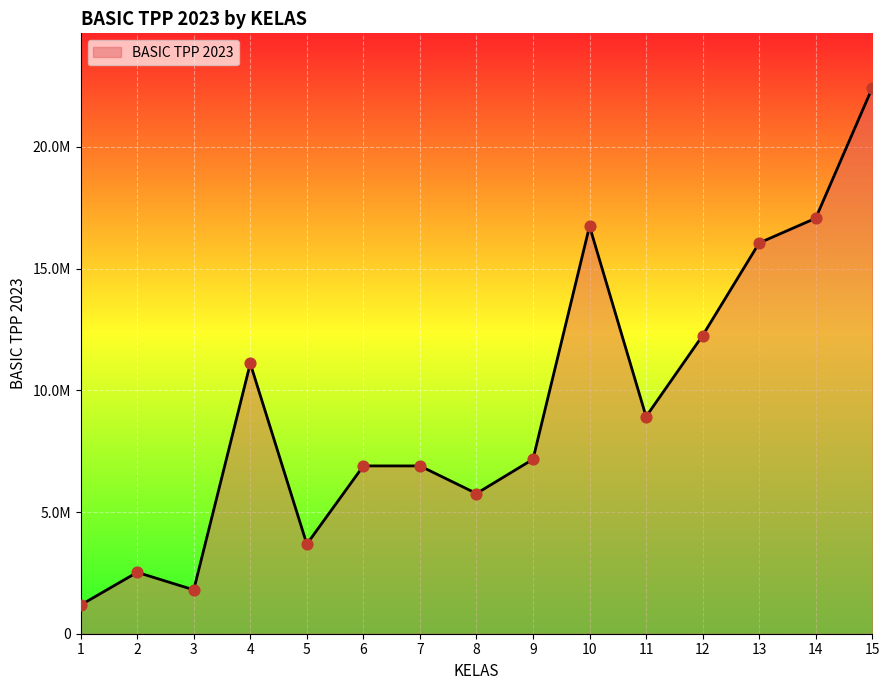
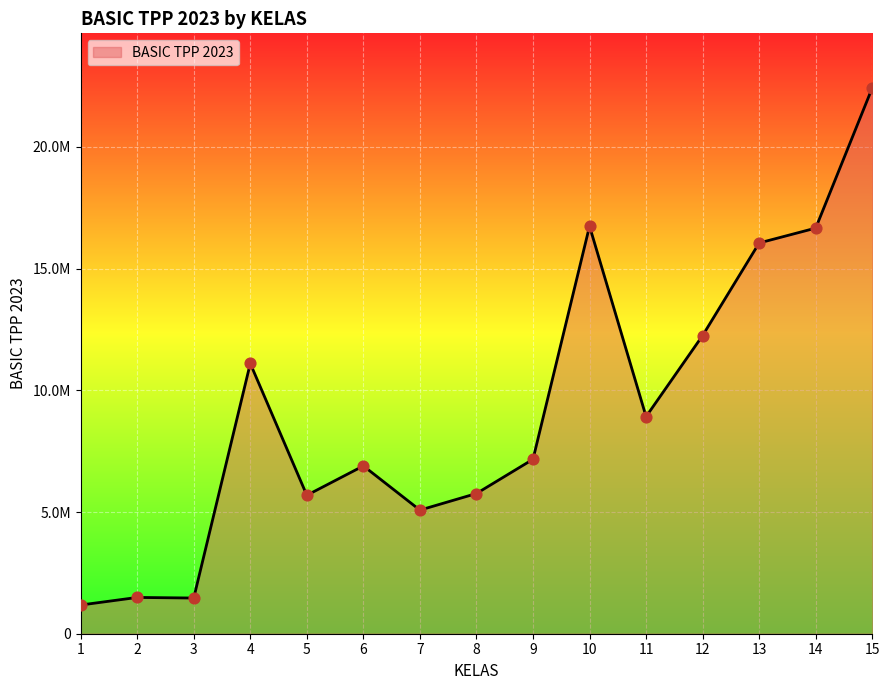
  {
    "1": 1200000,
-   "2": 2500000,
-   "3": 1800000,
+   "2": 1500000,
+   "3": 1500000,
    "4": 11100000,
-   "5": 3700000,
+   "5": 5700000,
    "6": 6900000,
-   "7": 6900000,
+   "7": 5100000,
    "8": 5800000,
    "9": 7200000,
    "10": 16700000,
    "11": 8900000,
    "12": 12200000,
    "13": 16100000,
-   "14": 17100000,
+   "14": 16700000,
    "15": 22400000
  }
